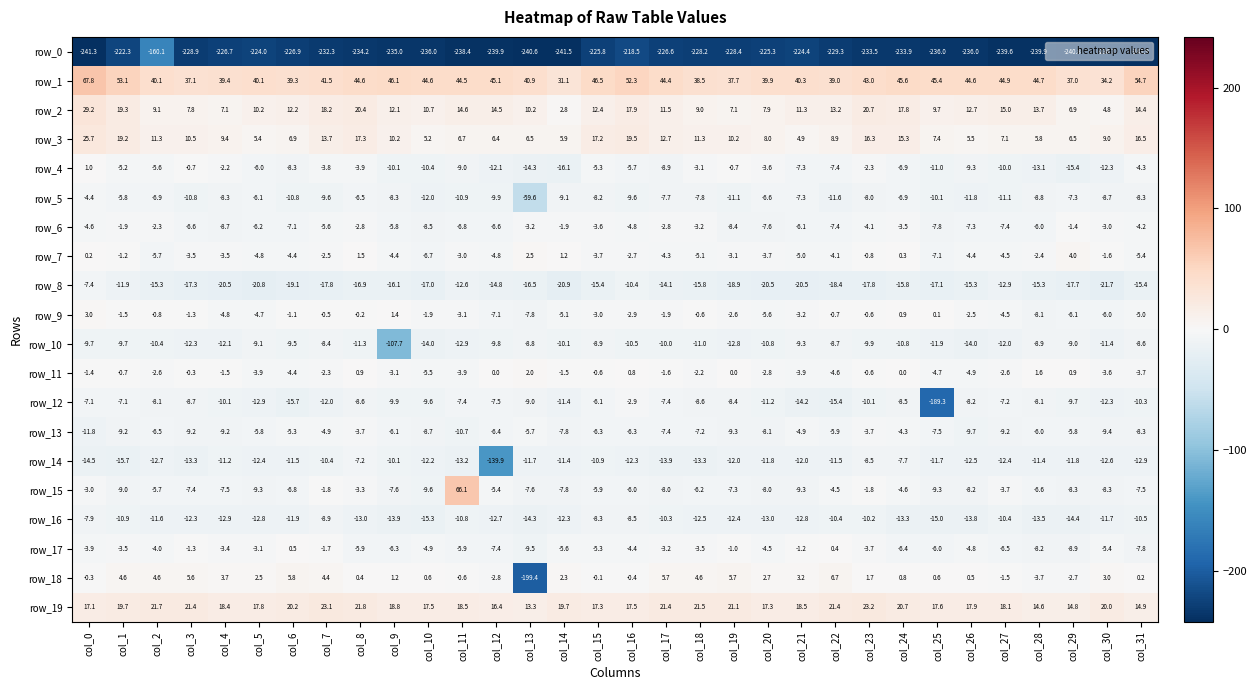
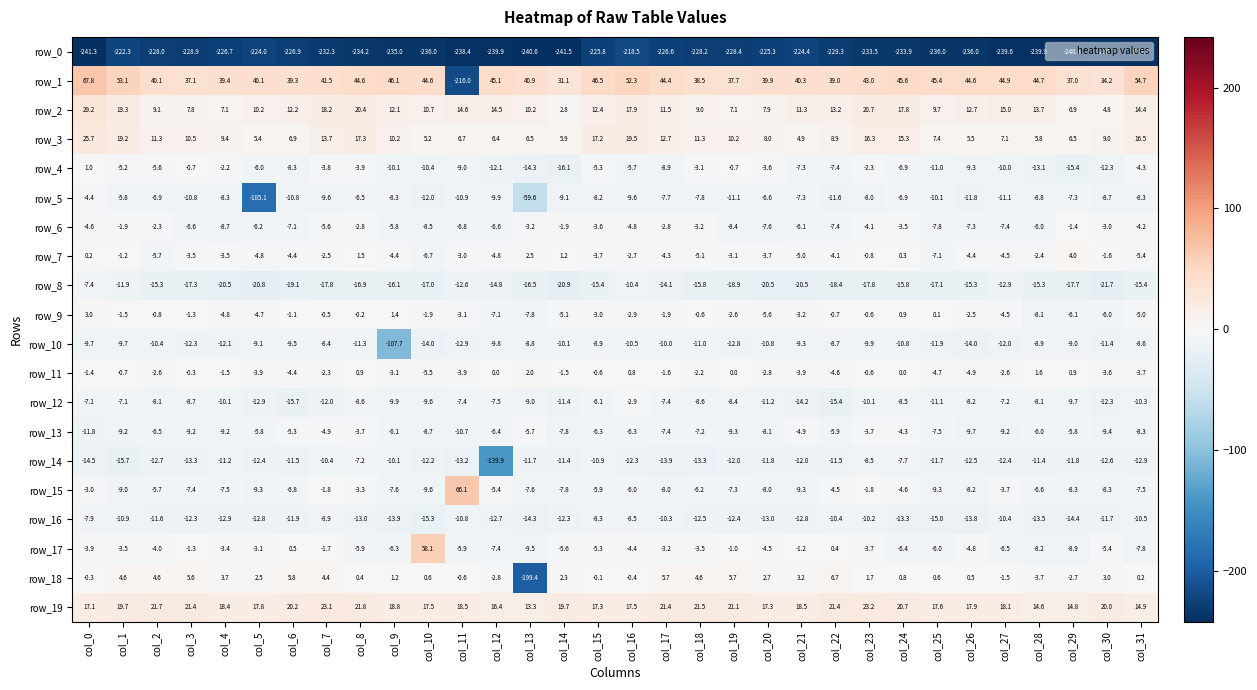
  {
    "row_0": {
      "col_0": -241.3,
      "col_1": -222.3,
-     "col_2": -160.1,
+     "col_2": -228.0,
      "col_3": -228.9,
      "col_4": -226.7,
      "col_5": -224.0,
      "col_6": -226.9,
      "col_7": -232.3,
      "col_8": -234.2,
      "col_9": -235.0,
      "col_10": -236.0,
      "col_11": -238.4,
      "col_12": -239.9,
      "col_13": -240.6,
      "col_14": -241.5,
      "col_15": -225.8,
      "col_16": -218.5,
      "col_17": -226.6,
      "col_18": -228.2,
      "col_19": -228.4,
      "col_20": -225.3,
      "col_21": -224.4,
      "col_22": -229.3,
      "col_23": -233.5,
      "col_24": -233.9,
      "col_25": -236.0,
      "col_26": -236.0,
      "col_27": -239.6
    },
    "row_1": {
      "col_0": 67.8,
      "col_1": 53.1,
      "col_2": 40.1,
      "col_3": 37.1,
      "col_4": 39.4,
      "col_5": 40.1,
      "col_6": 39.3,
      "col_7": 41.5,
      "col_8": 44.6,
      "col_9": 46.1,
      "col_10": 44.6,
-     "col_11": 44.5,
+     "col_11": -216.0,
      "col_12": 45.1,
      "col_13": 40.9,
      "col_14": 31.1,
      "col_15": 46.5,
      "col_16": 52.3,
      "col_17": 44.4,
      "col_18": 38.5,
      "col_19": 37.7,
      "col_20": 39.9,
      "col_21": 40.3,
      "col_22": 39.0,
      "col_23": 43.0,
      "col_24": 45.6,
      "col_25": 45.4,
      "col_26": 44.6,
      "col_27": 44.9,
      "col_28": 44.7,
      "col_29": 37.0,
      "col_30": 34.2,
      "col_31": 54.7
    },
    "row_5": {
      "col_0": -4.4,
      "col_1": -5.8,
      "col_2": -6.9,
      "col_3": -10.8,
      "col_4": -8.3,
-     "col_5": -6.1,
+     "col_5": -185.1,
      "col_6": -10.8,
      "col_7": -9.6,
      "col_8": -6.5,
      "col_9": -8.3,
      "col_10": -12.0,
      "col_11": -10.9,
      "col_12": -9.9,
      "col_13": -59.6,
      "col_14": -9.1,
      "col_15": -8.2,
      "col_16": -9.6,
      "col_17": -7.7,
      "col_18": -7.8,
      "col_19": -11.1,
      "col_20": -6.6,
      "col_21": -7.3,
      "col_22": -11.6,
      "col_23": -8.0,
      "col_24": -6.9,
      "col_25": -10.1,
      "col_26": -11.8,
      "col_27": -11.1,
      "col_28": -8.8,
      "col_29": -7.3,
      "col_30": -8.7,
      "col_31": -8.3
    },
    "row_12": {
      "col_0": -7.1,
      "col_1": -7.1,
      "col_2": -8.1,
      "col_3": -8.7,
      "col_4": -10.1,
      "col_5": -12.9,
      "col_6": -15.7,
      "col_7": -12.0,
      "col_8": -8.6,
      "col_9": -9.9,
      "col_10": -9.6,
      "col_11": -7.4,
      "col_12": -7.5,
      "col_13": -9.0,
      "col_14": -11.4,
      "col_15": -6.1,
      "col_16": -2.9,
      "col_17": -7.4,
      "col_18": -8.6,
      "col_19": -8.4,
      "col_20": -11.2,
      "col_21": -14.2,
      "col_22": -15.4,
      "col_23": -10.1,
      "col_24": -8.5,
-     "col_25": -189.3,
+     "col_25": -11.1,
      "col_26": -8.2,
      "col_27": -7.2,
      "col_28": -8.1,
      "col_29": -9.7,
      "col_30": -12.3,
      "col_31": -10.3
    },
    "row_17": {
      "col_0": -3.9,
      "col_1": -3.5,
      "col_2": -4.0,
      "col_3": -1.3,
      "col_4": -3.4,
      "col_5": -3.1,
      "col_6": 0.5,
      "col_7": -1.7,
      "col_8": -5.9,
      "col_9": -6.3,
-     "col_10": -4.9,
+     "col_10": 58.1,
      "col_11": -5.9,
      "col_12": -7.4,
      "col_13": -9.5,
      "col_14": -5.6,
      "col_15": -5.3,
      "col_16": -4.4,
      "col_17": -3.2,
      "col_18": -3.5,
      "col_19": -1.0,
      "col_20": -4.5,
      "col_21": -1.2,
      "col_22": 0.4,
      "col_23": -3.7,
      "col_24": -6.4,
      "col_25": -6.0,
      "col_26": -4.8,
      "col_27": -6.5,
      "col_28": -8.2,
      "col_29": -8.9,
      "col_30": -5.4,
      "col_31": -7.8
    }
  }
